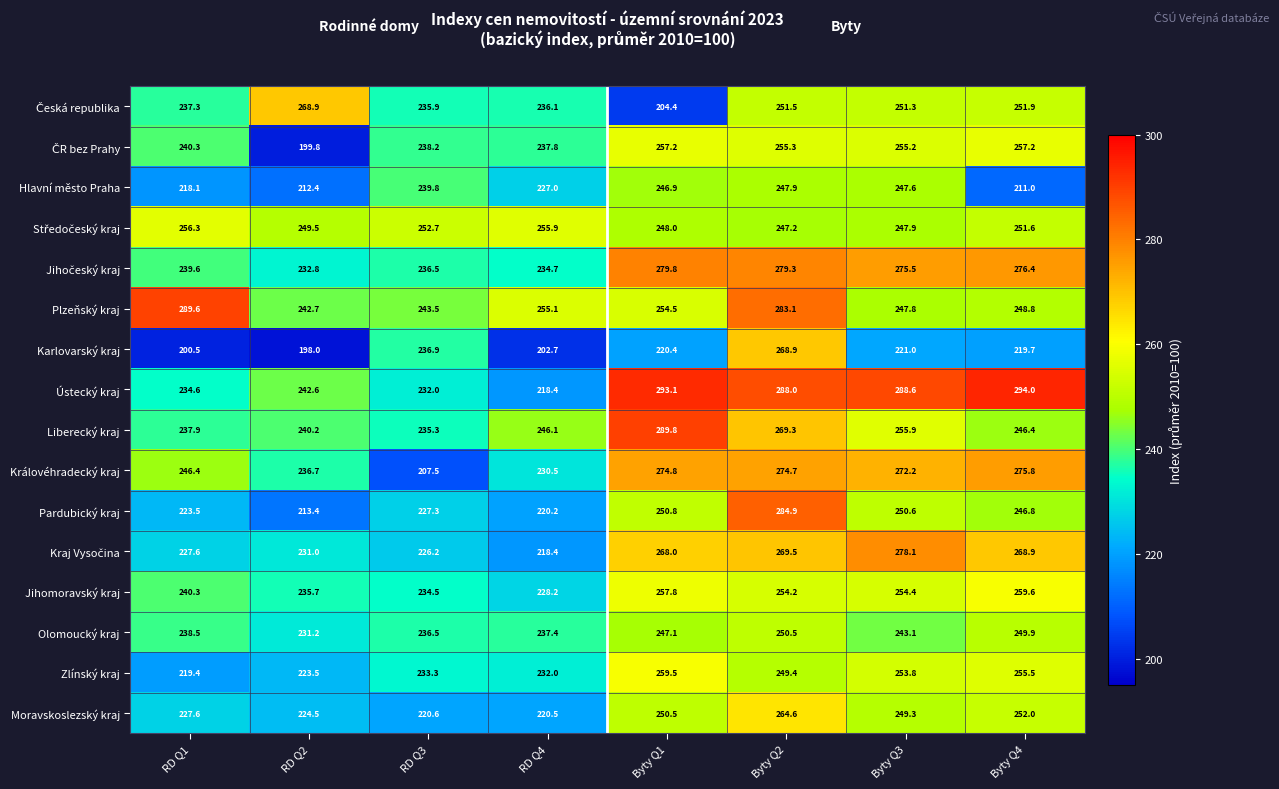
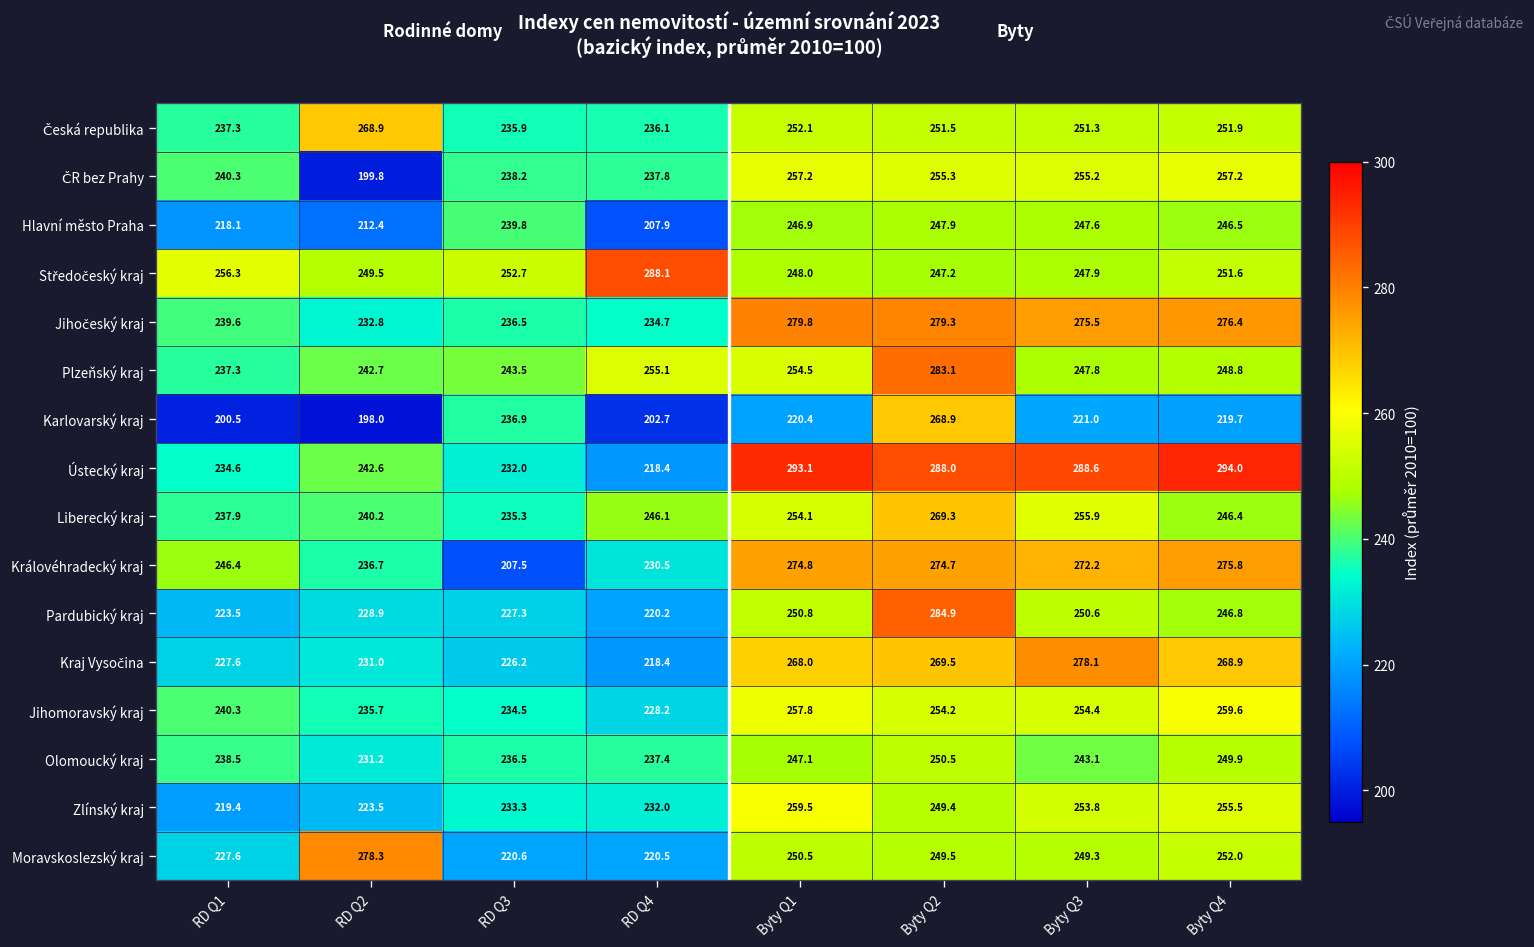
  {
    "Česká republika": {
      "RD Q1": 237.3,
      "RD Q2": 268.9,
      "RD Q3": 235.9,
      "RD Q4": 236.1,
-     "Byty Q1": 204.4,
+     "Byty Q1": 252.1,
      "Byty Q2": 251.5,
      "Byty Q3": 251.3,
      "Byty Q4": 251.9
    },
    "ČR bez Prahy": {
      "RD Q1": 240.3,
      "RD Q2": 199.8,
      "RD Q3": 238.2,
      "RD Q4": 237.8,
      "Byty Q1": 257.2,
      "Byty Q2": 255.3,
      "Byty Q3": 255.2,
      "Byty Q4": 257.2
    },
    "Hlavní město Praha": {
      "RD Q1": 218.1,
      "RD Q2": 212.4,
      "RD Q3": 239.8,
-     "RD Q4": 227.0,
+     "RD Q4": 207.9,
      "Byty Q1": 246.9,
      "Byty Q2": 247.9,
      "Byty Q3": 247.6,
-     "Byty Q4": 211.0
+     "Byty Q4": 246.5
    },
    "Středočeský kraj": {
      "RD Q1": 256.3,
      "RD Q2": 249.5,
      "RD Q3": 252.7,
-     "RD Q4": 255.9,
+     "RD Q4": 288.1,
      "Byty Q1": 248.0,
      "Byty Q2": 247.2,
      "Byty Q3": 247.9,
      "Byty Q4": 251.6
    },
    "Jihočeský kraj": {
      "RD Q1": 239.6,
      "RD Q2": 232.8,
      "RD Q3": 236.5,
      "RD Q4": 234.7,
      "Byty Q1": 279.8,
      "Byty Q2": 279.3,
      "Byty Q3": 275.5,
      "Byty Q4": 276.4
    },
    "Plzeňský kraj": {
-     "RD Q1": 289.6,
+     "RD Q1": 237.3,
      "RD Q2": 242.7,
      "RD Q3": 243.5,
      "RD Q4": 255.1,
      "Byty Q1": 254.5,
      "Byty Q2": 283.1,
      "Byty Q3": 247.8,
      "Byty Q4": 248.8
    },
    "Karlovarský kraj": {
      "RD Q1": 200.5,
      "RD Q2": 198.0,
      "RD Q3": 236.9,
      "RD Q4": 202.7,
      "Byty Q1": 220.4,
      "Byty Q2": 268.9,
      "Byty Q3": 221.0,
      "Byty Q4": 219.7
    },
    "Ústecký kraj": {
      "RD Q1": 234.6,
      "RD Q2": 242.6,
      "RD Q3": 232.0,
      "RD Q4": 218.4,
      "Byty Q1": 293.1,
      "Byty Q2": 288.0,
      "Byty Q3": 288.6,
      "Byty Q4": 294.0
    },
    "Liberecký kraj": {
      "RD Q1": 237.9,
      "RD Q2": 240.2,
      "RD Q3": 235.3,
      "RD Q4": 246.1,
-     "Byty Q1": 289.8,
+     "Byty Q1": 254.1,
      "Byty Q2": 269.3,
      "Byty Q3": 255.9,
      "Byty Q4": 246.4
    },
    "Královéhradecký kraj": {
      "RD Q1": 246.4,
      "RD Q2": 236.7,
      "RD Q3": 207.5,
      "RD Q4": 230.5,
      "Byty Q1": 274.8,
      "Byty Q2": 274.7,
      "Byty Q3": 272.2,
      "Byty Q4": 275.8
    },
    "Pardubický kraj": {
      "RD Q1": 223.5,
-     "RD Q2": 213.4,
+     "RD Q2": 228.9,
      "RD Q3": 227.3,
      "RD Q4": 220.2,
      "Byty Q1": 250.8,
      "Byty Q2": 284.9,
      "Byty Q3": 250.6,
      "Byty Q4": 246.8
    },
    "Kraj Vysočina": {
      "RD Q1": 227.6,
      "RD Q2": 231.0,
      "RD Q3": 226.2,
      "RD Q4": 218.4,
      "Byty Q1": 268.0,
      "Byty Q2": 269.5,
      "Byty Q3": 278.1,
      "Byty Q4": 268.9
    },
    "Jihomoravský kraj": {
      "RD Q1": 240.3,
      "RD Q2": 235.7,
      "RD Q3": 234.5,
      "RD Q4": 228.2,
      "Byty Q1": 257.8,
      "Byty Q2": 254.2,
      "Byty Q3": 254.4,
      "Byty Q4": 259.6
    },
    "Olomoucký kraj": {
      "RD Q1": 238.5,
      "RD Q2": 231.2,
      "RD Q3": 236.5,
      "RD Q4": 237.4,
      "Byty Q1": 247.1,
      "Byty Q2": 250.5,
      "Byty Q3": 243.1,
      "Byty Q4": 249.9
    },
    "Zlínský kraj": {
      "RD Q1": 219.4,
      "RD Q2": 223.5,
      "RD Q3": 233.3,
      "RD Q4": 232.0,
      "Byty Q1": 259.5,
      "Byty Q2": 249.4,
      "Byty Q3": 253.8,
      "Byty Q4": 255.5
    },
    "Moravskoslezský kraj": {
      "RD Q1": 227.6,
-     "RD Q2": 224.5,
+     "RD Q2": 278.3,
      "RD Q3": 220.6,
      "RD Q4": 220.5,
      "Byty Q1": 250.5,
-     "Byty Q2": 264.6,
+     "Byty Q2": 249.5,
      "Byty Q3": 249.3,
      "Byty Q4": 252.0
    }
  }
